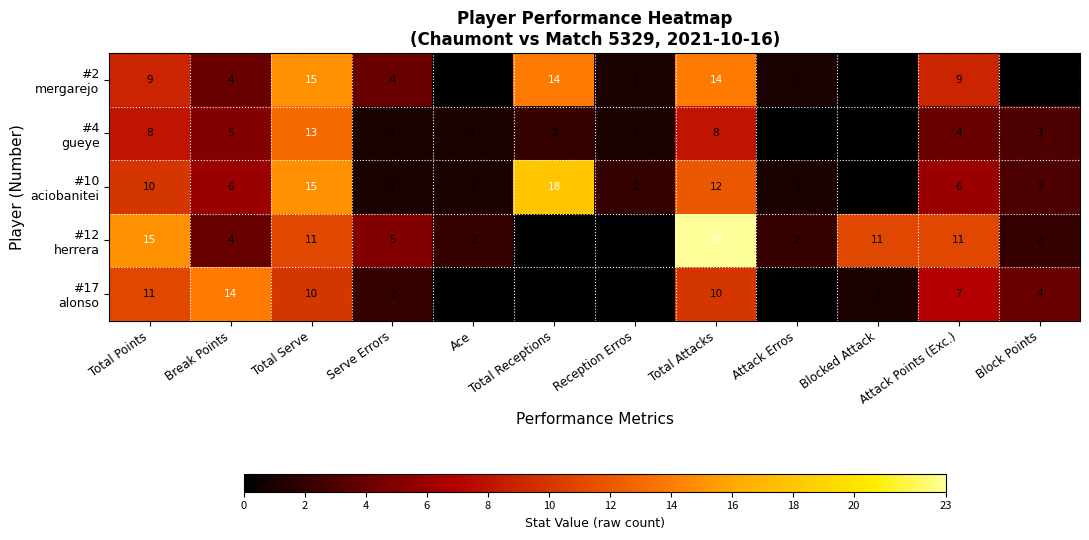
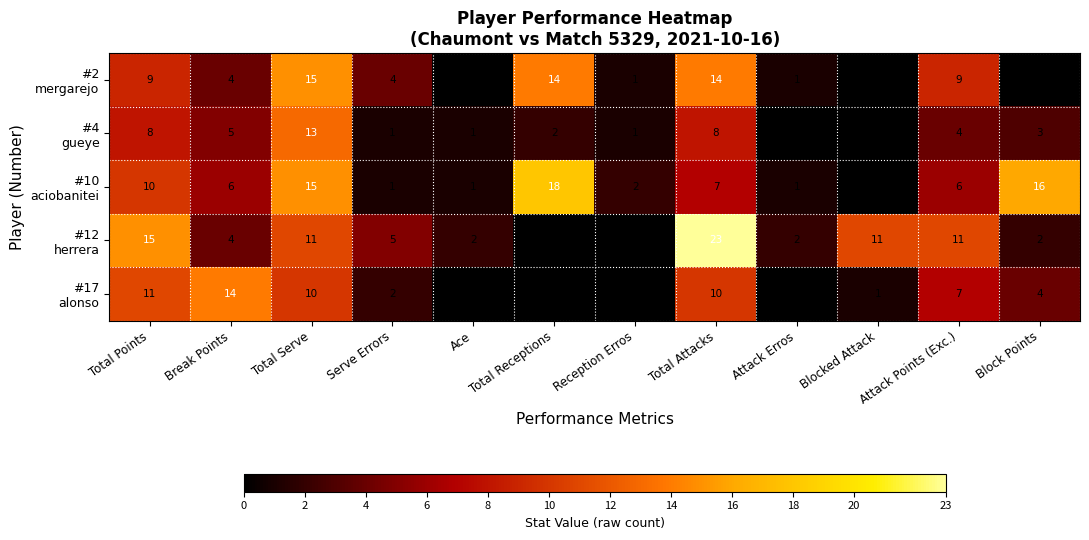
  {
    "#2 mergarejo": {
      "Total Points": 9,
      "Break Points": 4,
      "Total Serve": 15,
      "Serve Errors": 4,
      "Total Receptions": 14,
      "Total Attacks": 14,
      "Attack Points (Exc.)": 9
    },
    "#4 gueye": {
      "Total Points": 8,
      "Break Points": 5,
      "Total Serve": 13,
      "Total Receptions": 2,
      "Total Attacks": 8,
      "Attack Points (Exc.)": 4,
      "Block Points": 3
    },
    "#10 aciobanitei": {
      "Total Points": 10,
      "Break Points": 6,
      "Total Serve": 15,
      "Total Receptions": 18,
      "Reception Erros": 2,
-     "Total Attacks": 12,
+     "Total Attacks": 7,
      "Attack Points (Exc.)": 6,
-     "Block Points": 3
+     "Block Points": 16
    },
    "#12 herrera": {
      "Total Points": 15,
      "Break Points": 4,
      "Total Serve": 11,
      "Serve Errors": 5,
      "Ace": 2,
      "Total Attacks": 23,
      "Attack Erros": 2,
      "Blocked Attack": 11,
      "Attack Points (Exc.)": 11,
      "Block Points": 2
    },
    "#17 alonso": {
      "Total Points": 11,
      "Break Points": 14,
      "Total Serve": 10,
      "Serve Errors": 2,
      "Total Attacks": 10,
      "Attack Points (Exc.)": 7,
      "Block Points": 4
    }
  }
